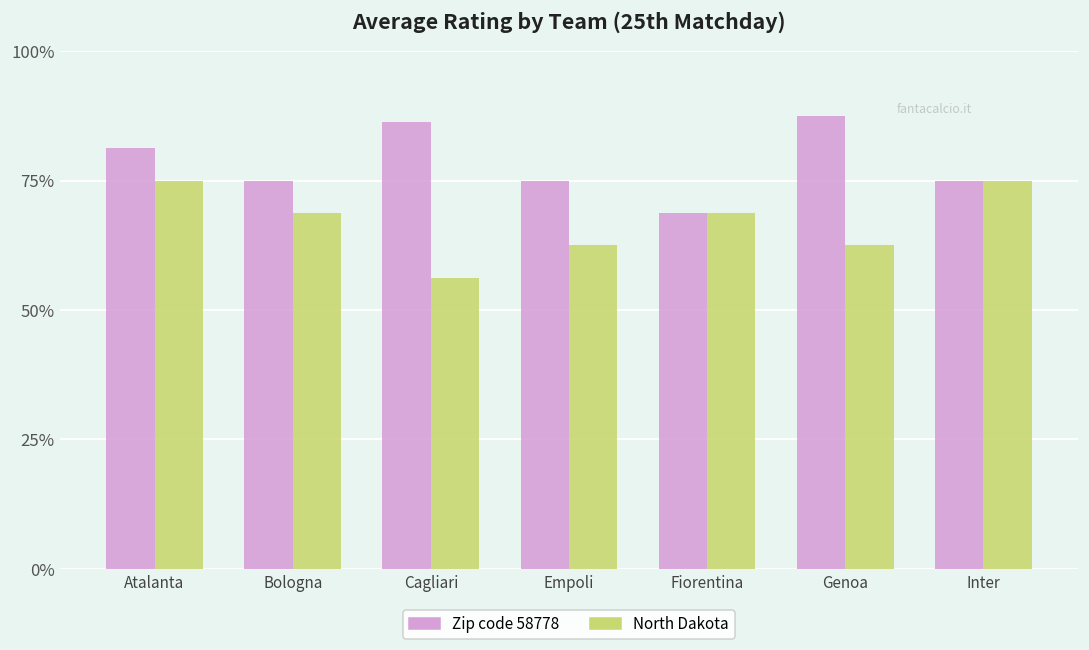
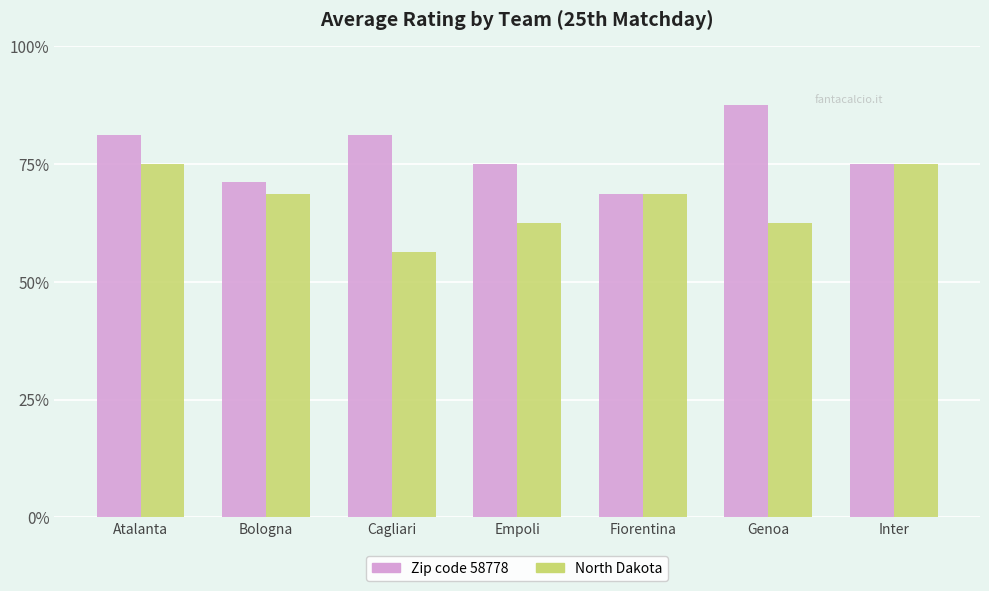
  {
    "Zip code 58778": {
      "Atalanta": "81%",
-     "Bologna": "75%",
-     "Cagliari": "86%",
+     "Bologna": "71%",
+     "Cagliari": "81%",
      "Empoli": "75%",
      "Fiorentina": "69%",
      "Genoa": "88%",
      "Inter": "75%"
    },
    "North Dakota": {
      "Atalanta": "75%",
      "Bologna": "69%",
      "Cagliari": "56%",
      "Empoli": "63%",
      "Fiorentina": "69%",
      "Genoa": "63%",
      "Inter": "75%"
    }
  }
